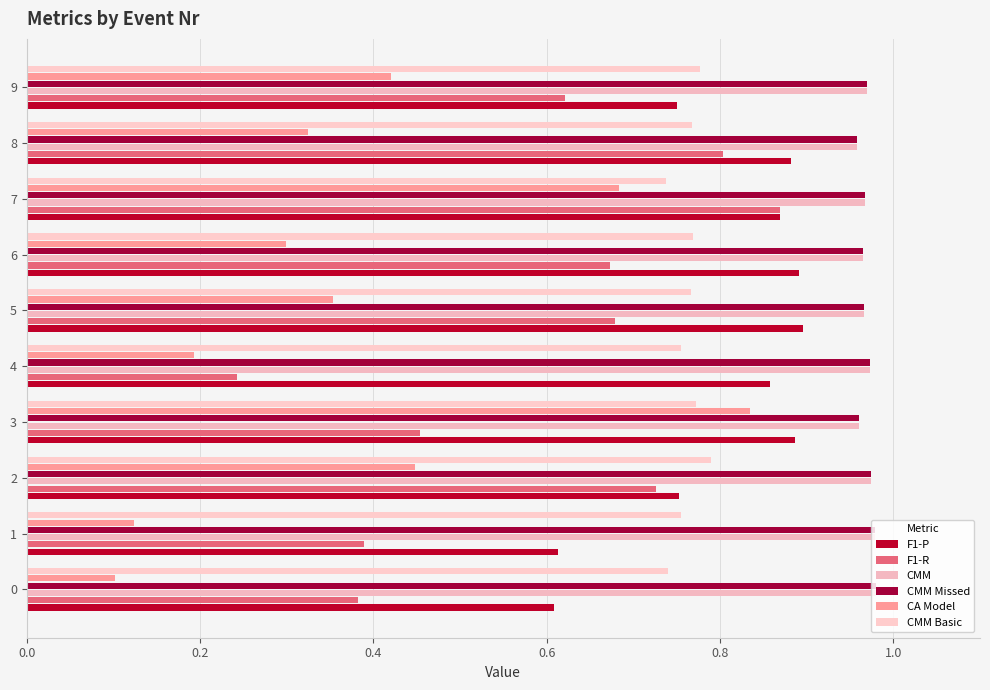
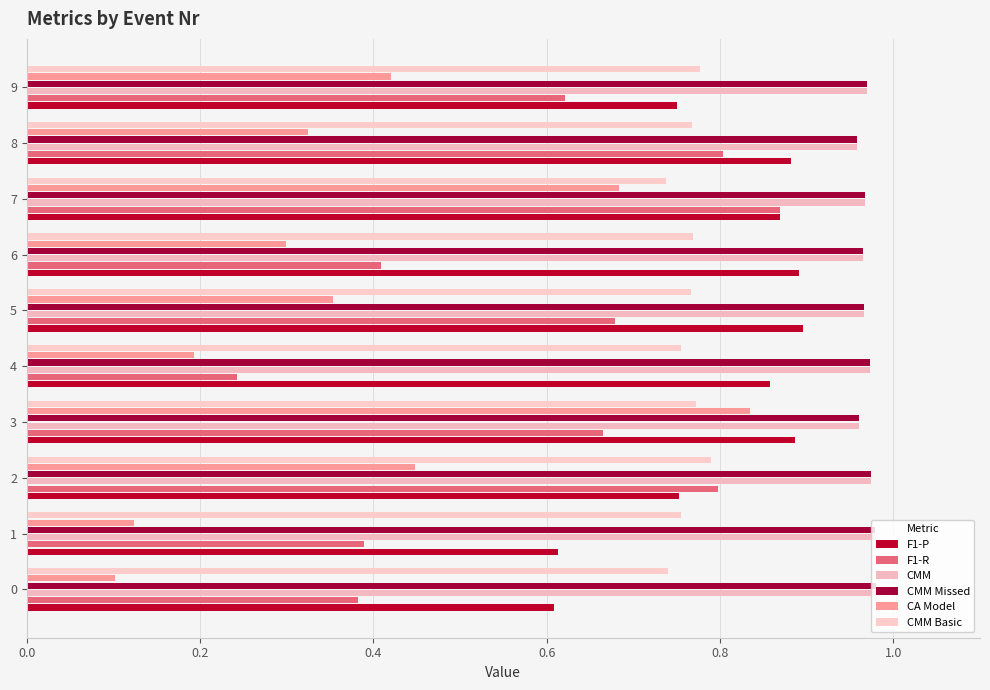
  {
    "F1-R": {
      "9": 0.62,
      "8": 0.80,
      "7": 0.87,
-     "6": 0.67,
+     "6": 0.41,
      "5": 0.68,
      "4": 0.24,
-     "3": 0.45,
-     "2": 0.73,
+     "3": 0.67,
+     "2": 0.80,
      "1": 0.39,
      "0": 0.38
    }
  }
